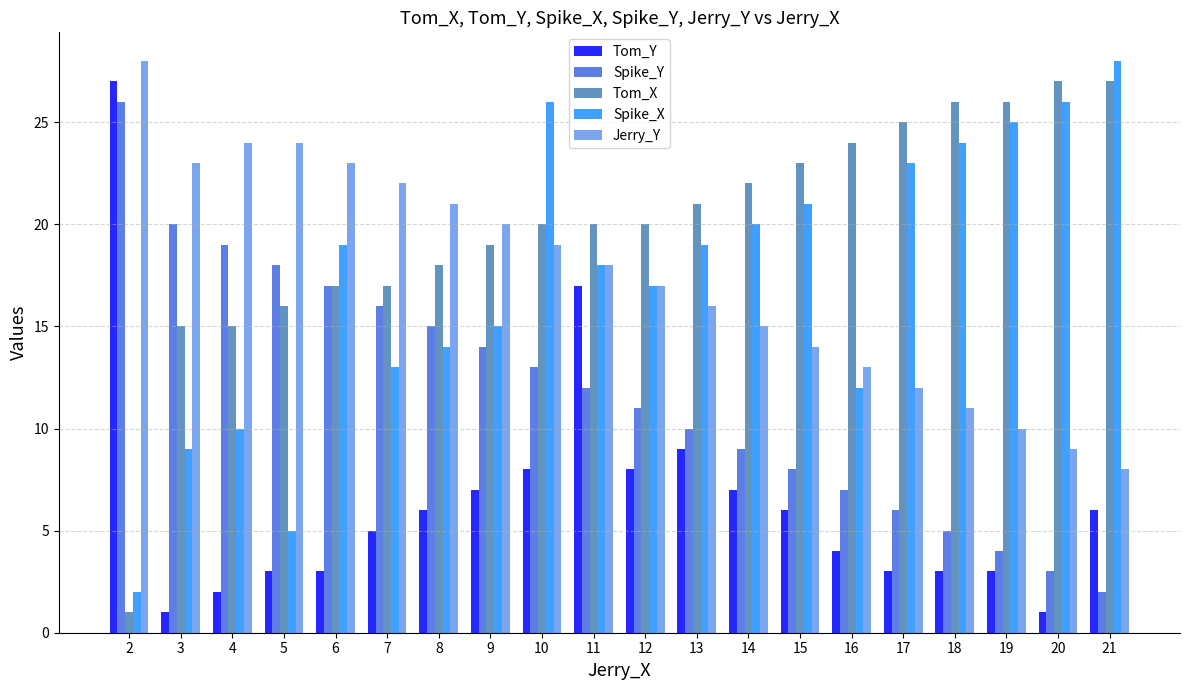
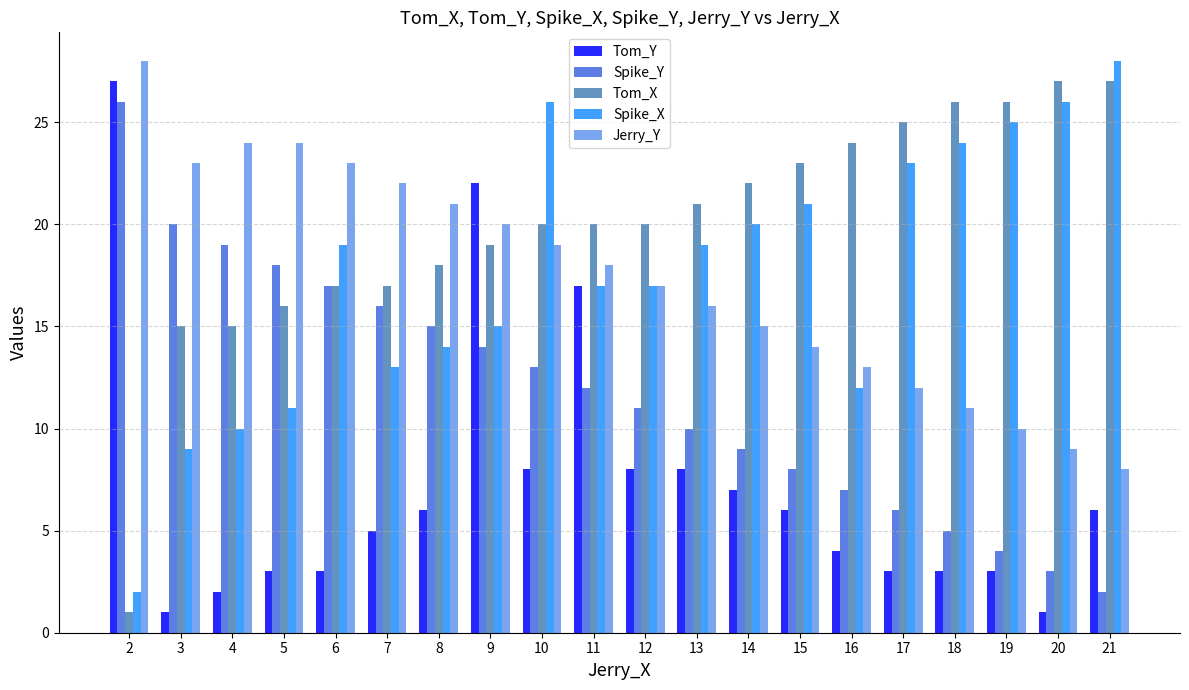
  {
    "Tom_Y": {
      "2": 27,
      "3": 1,
      "4": 2,
      "5": 3,
      "6": 3,
      "7": 5,
      "8": 6,
-     "9": 7,
+     "9": 22,
      "10": 8,
      "11": 17,
      "12": 8,
-     "13": 9,
+     "13": 8,
      "14": 7,
      "15": 6,
      "16": 4,
      "17": 3,
      "18": 3,
      "19": 3,
      "20": 1,
      "21": 6
    },
    "Spike_X": {
      "2": 2,
      "3": 9,
      "4": 10,
-     "5": 5,
+     "5": 11,
      "6": 19,
      "7": 13,
      "8": 14,
      "9": 15,
      "10": 26,
-     "11": 18,
+     "11": 17,
      "12": 17,
      "13": 19,
      "14": 20,
      "15": 21,
      "16": 12,
      "17": 23,
      "18": 24,
      "19": 25,
      "20": 26,
      "21": 28
    }
  }
